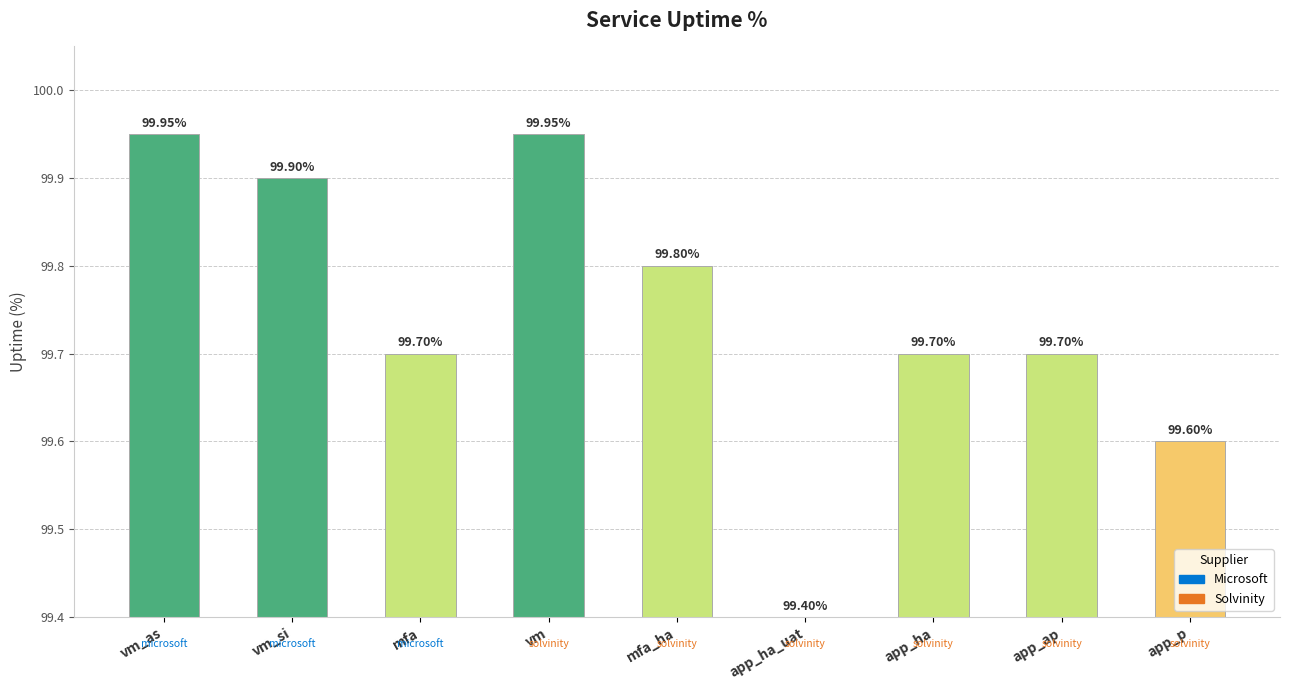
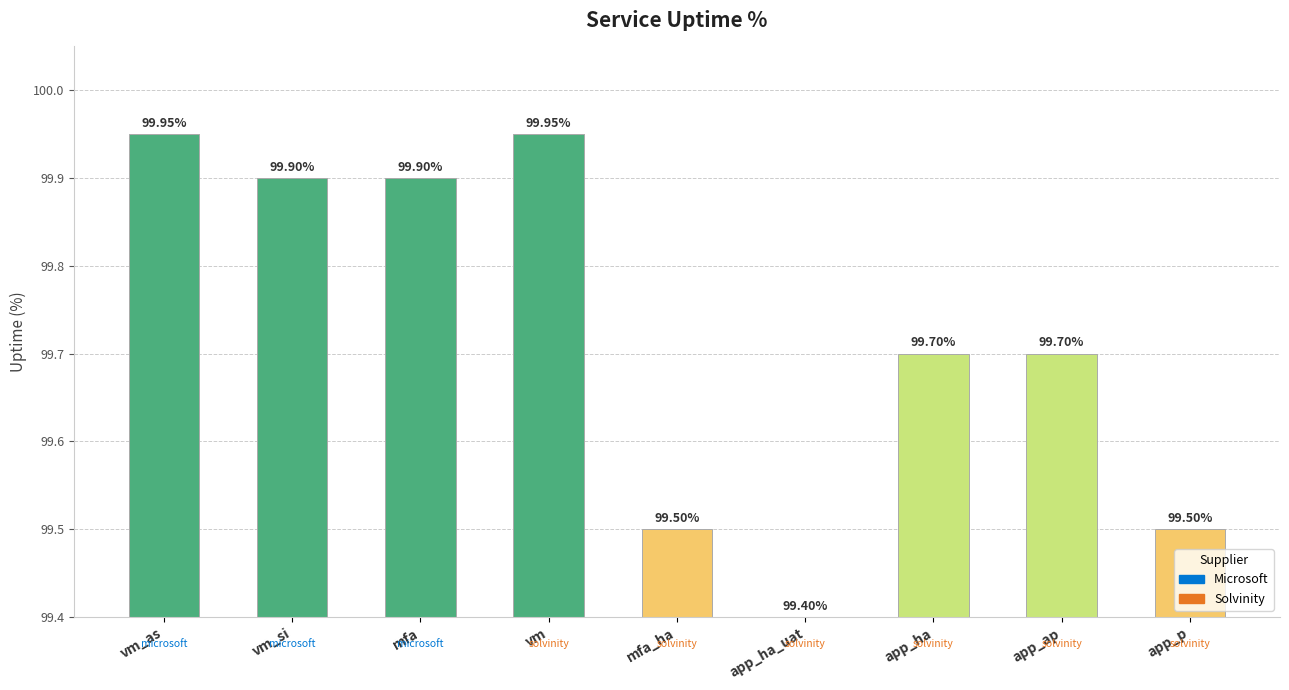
  {
    "vm_as": "99.95%",
    "vm_si": "99.90%",
-   "mfa": "99.70%",
+   "mfa": "99.90%",
    "vm": "99.95%",
-   "mfa_ha": "99.80%",
+   "mfa_ha": "99.50%",
    "app_ha_uat": "99.40%",
    "app_ha": "99.70%",
    "app_ap": "99.70%",
-   "app_p": "99.60%"
+   "app_p": "99.50%"
  }
